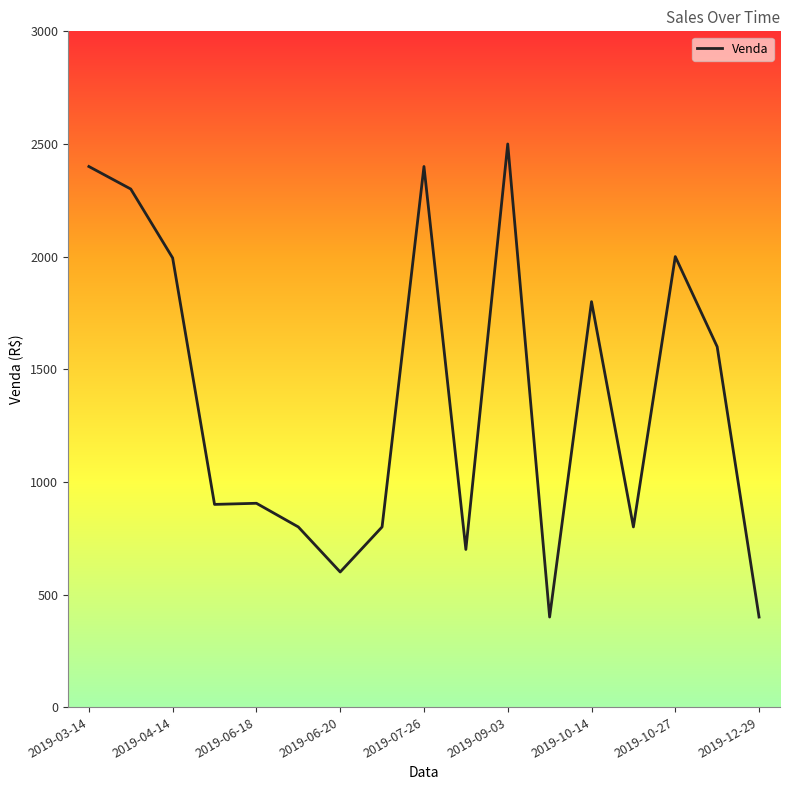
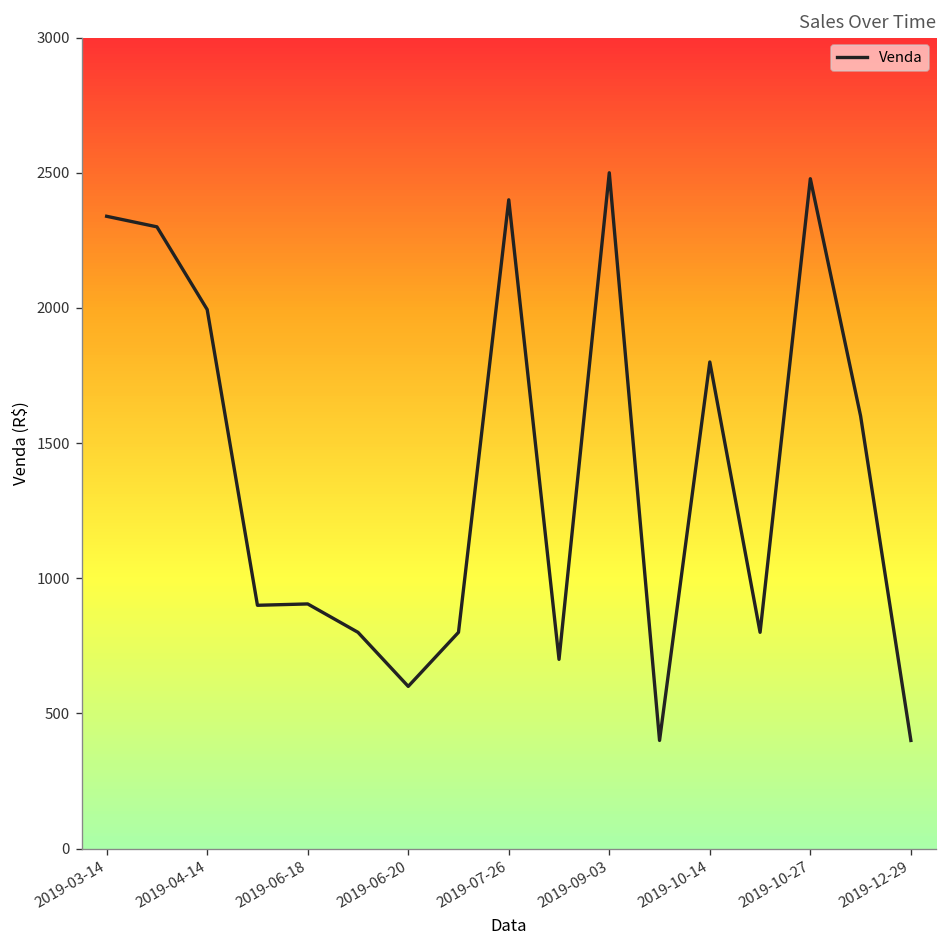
  {
-   "2019-03-14": 2400,
+   "2019-03-14": 2340,
    "2019-04-14": 1990,
    "2019-06-18": 910,
    "2019-06-20": 600,
    "2019-07-26": 2400,
    "2019-09-03": 2500,
    "2019-10-14": 1800,
-   "2019-10-27": 2000,
+   "2019-10-27": 2480,
    "2019-12-29": 400
  }
